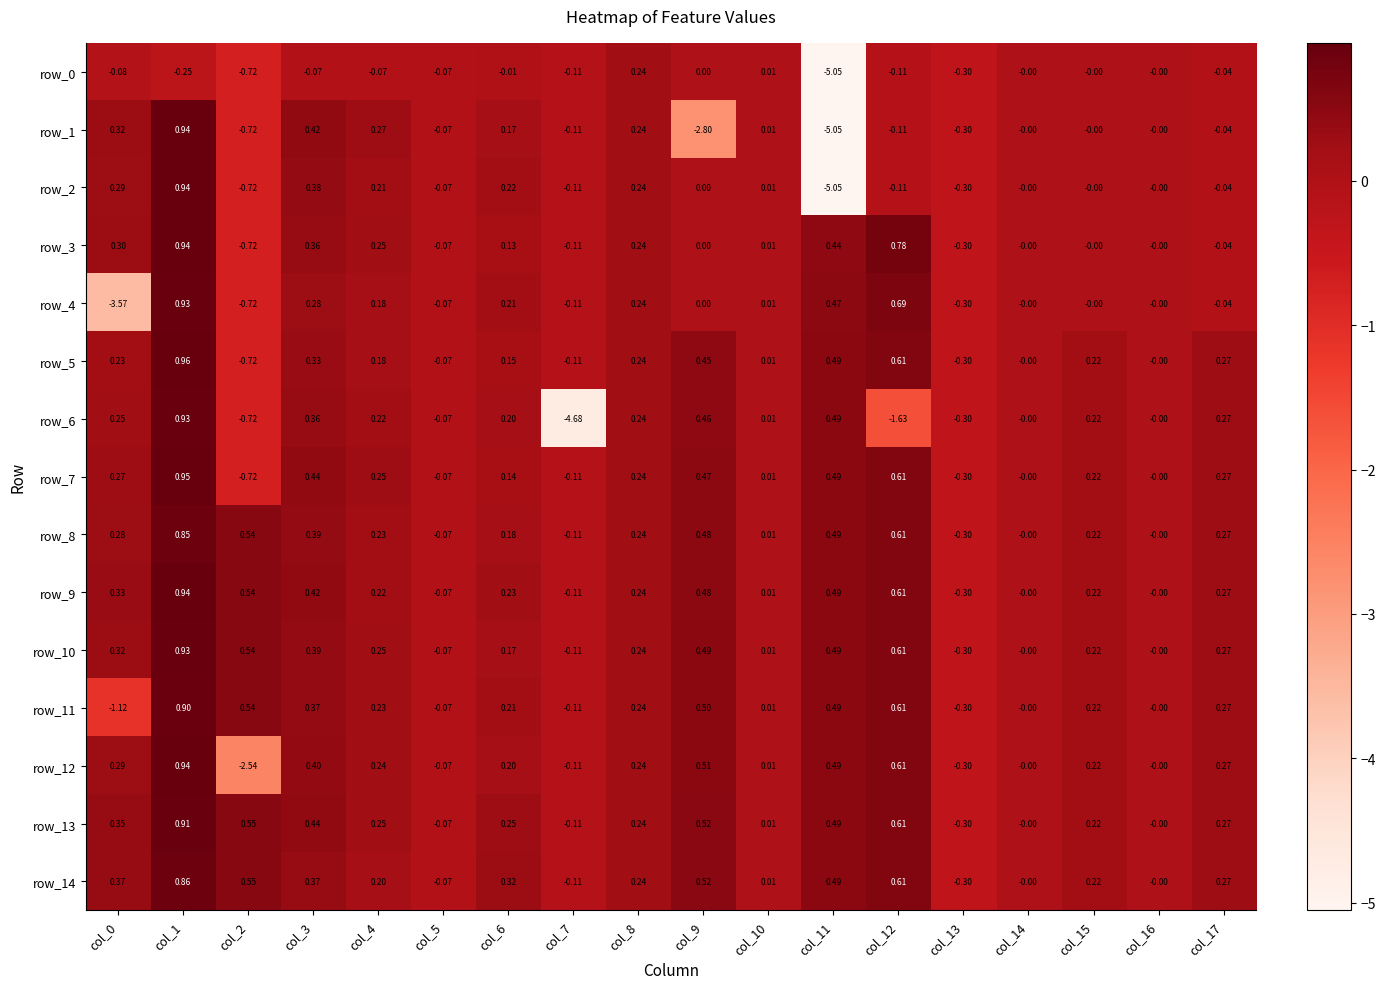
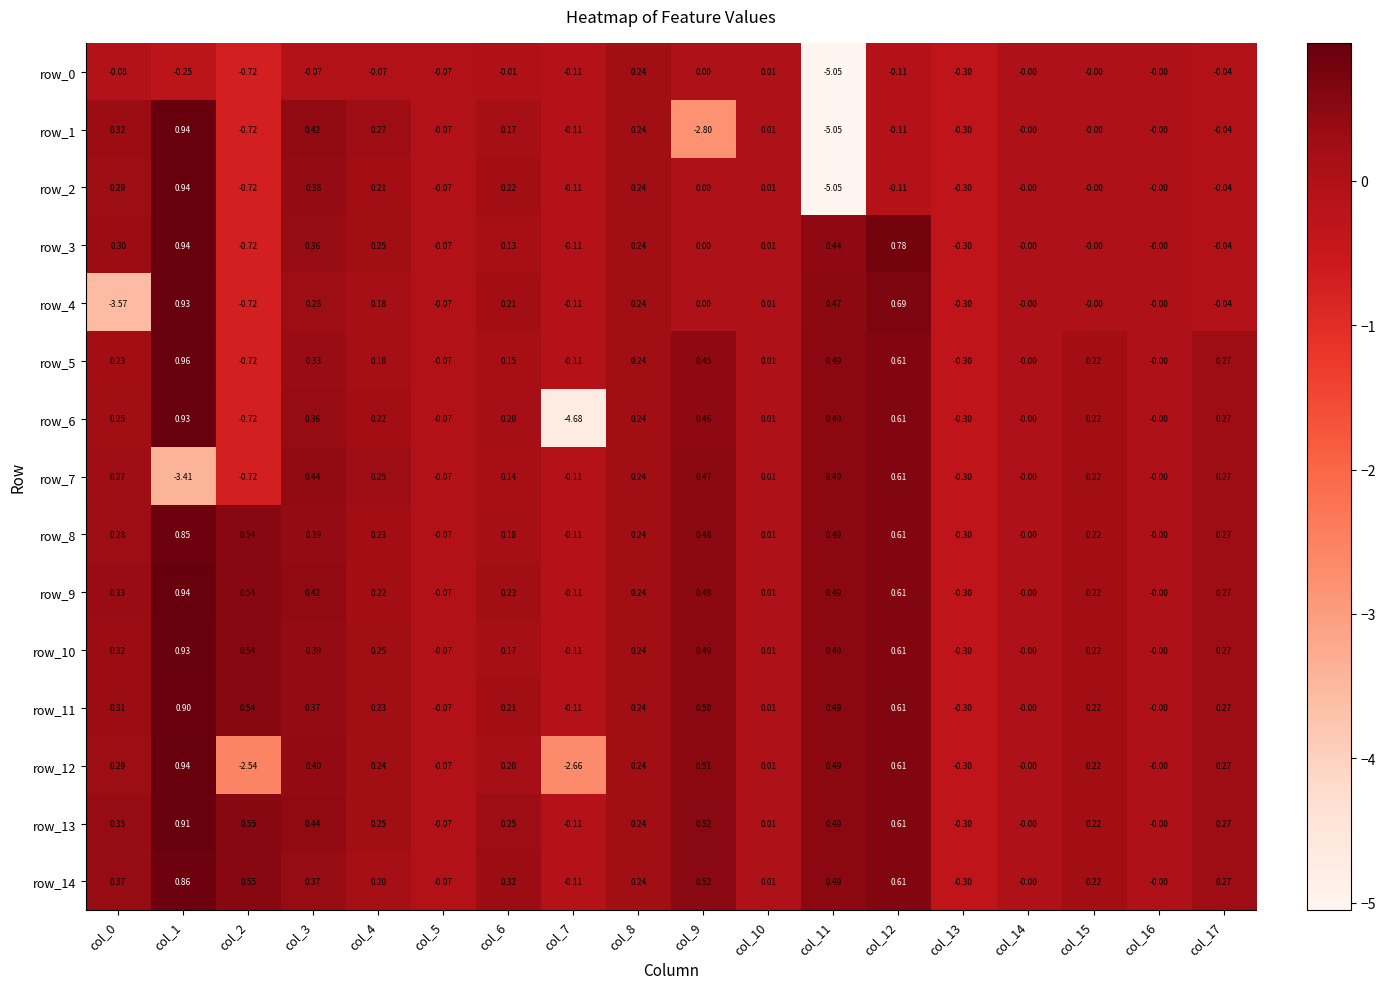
  {
    "row_6": {
      "col_0": 0.25,
      "col_1": 0.93,
      "col_2": -0.72,
      "col_3": 0.36,
      "col_4": 0.22,
      "col_5": -0.07,
      "col_6": 0.20,
      "col_7": -4.68,
      "col_8": 0.24,
      "col_9": 0.46,
      "col_10": 0.01,
      "col_11": 0.49,
-     "col_12": -1.63,
+     "col_12": 0.61,
      "col_13": -0.30,
      "col_14": -0.00,
      "col_15": 0.22,
      "col_16": -0.00,
      "col_17": 0.27
    },
    "row_7": {
      "col_0": 0.27,
-     "col_1": 0.95,
+     "col_1": -3.41,
      "col_2": -0.72,
      "col_3": 0.44,
      "col_4": 0.25,
      "col_5": -0.07,
      "col_6": 0.14,
      "col_7": -0.11,
      "col_8": 0.24,
      "col_9": 0.47,
      "col_10": 0.01,
      "col_11": 0.49,
      "col_12": 0.61,
      "col_13": -0.30,
      "col_14": -0.00,
      "col_15": 0.22,
      "col_16": -0.00,
      "col_17": 0.27
    },
    "row_11": {
-     "col_0": -1.12,
+     "col_0": 0.31,
      "col_1": 0.90,
      "col_2": 0.54,
      "col_3": 0.37,
      "col_4": 0.23,
      "col_5": -0.07,
      "col_6": 0.21,
      "col_7": -0.11,
      "col_8": 0.24,
      "col_9": 0.50,
      "col_10": 0.01,
      "col_11": 0.49,
      "col_12": 0.61,
      "col_13": -0.30,
      "col_14": -0.00,
      "col_15": 0.22,
      "col_16": -0.00,
      "col_17": 0.27
    },
    "row_12": {
      "col_0": 0.29,
      "col_1": 0.94,
      "col_2": -2.54,
      "col_3": 0.40,
      "col_4": 0.24,
      "col_5": -0.07,
      "col_6": 0.20,
-     "col_7": -0.11,
+     "col_7": -2.66,
      "col_8": 0.24,
      "col_9": 0.51,
      "col_10": 0.01,
      "col_11": 0.49,
      "col_12": 0.61,
      "col_13": -0.30,
      "col_14": -0.00,
      "col_15": 0.22,
      "col_16": -0.00,
      "col_17": 0.27
    }
  }
